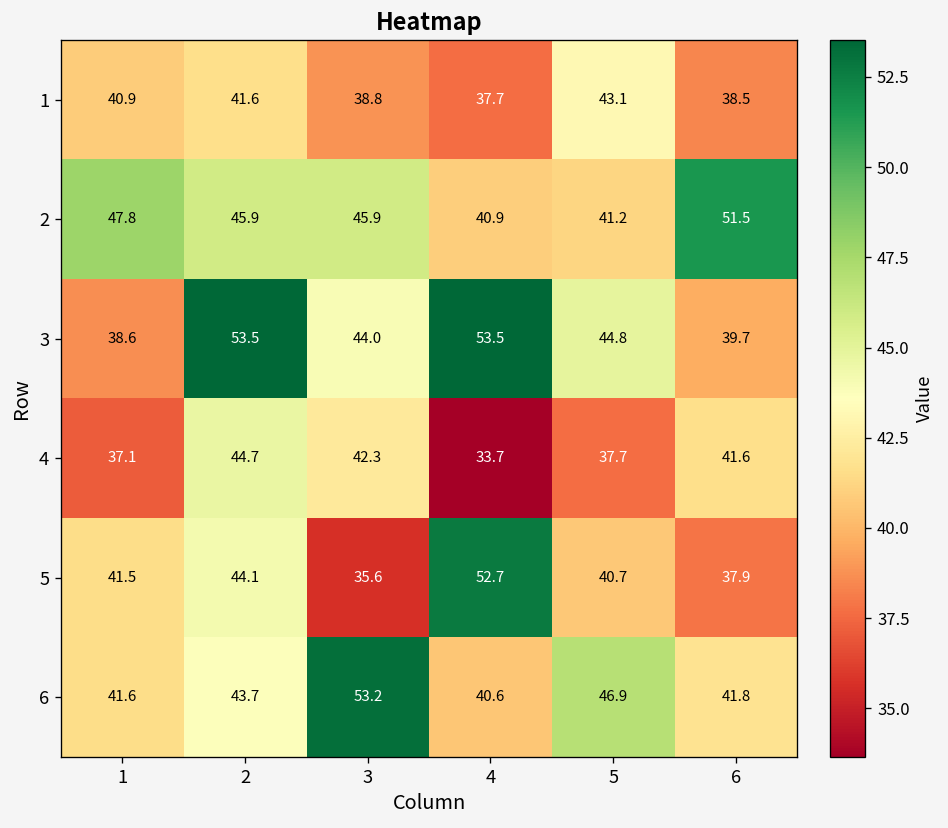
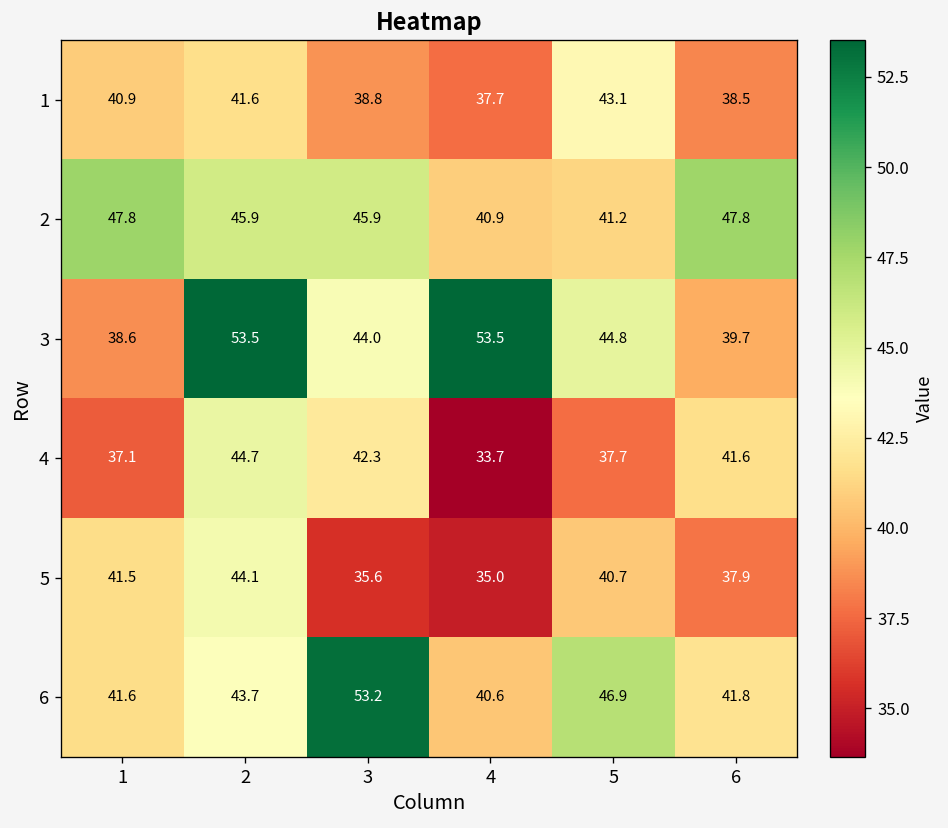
  {
    "1": {
      "1": 40.9,
      "2": 41.6,
      "3": 38.8,
      "4": 37.7,
      "5": 43.1,
      "6": 38.5
    },
    "2": {
      "1": 47.8,
      "2": 45.9,
      "3": 45.9,
      "4": 40.9,
      "5": 41.2,
-     "6": 51.5
+     "6": 47.8
    },
    "3": {
      "1": 38.6,
      "2": 53.5,
      "3": 44.0,
      "4": 53.5,
      "5": 44.8,
      "6": 39.7
    },
    "4": {
      "1": 37.1,
      "2": 44.7,
      "3": 42.3,
      "4": 33.7,
      "5": 37.7,
      "6": 41.6
    },
    "5": {
      "1": 41.5,
      "2": 44.1,
      "3": 35.6,
-     "4": 52.7,
+     "4": 35.0,
      "5": 40.7,
      "6": 37.9
    },
    "6": {
      "1": 41.6,
      "2": 43.7,
      "3": 53.2,
      "4": 40.6,
      "5": 46.9,
      "6": 41.8
    }
  }
